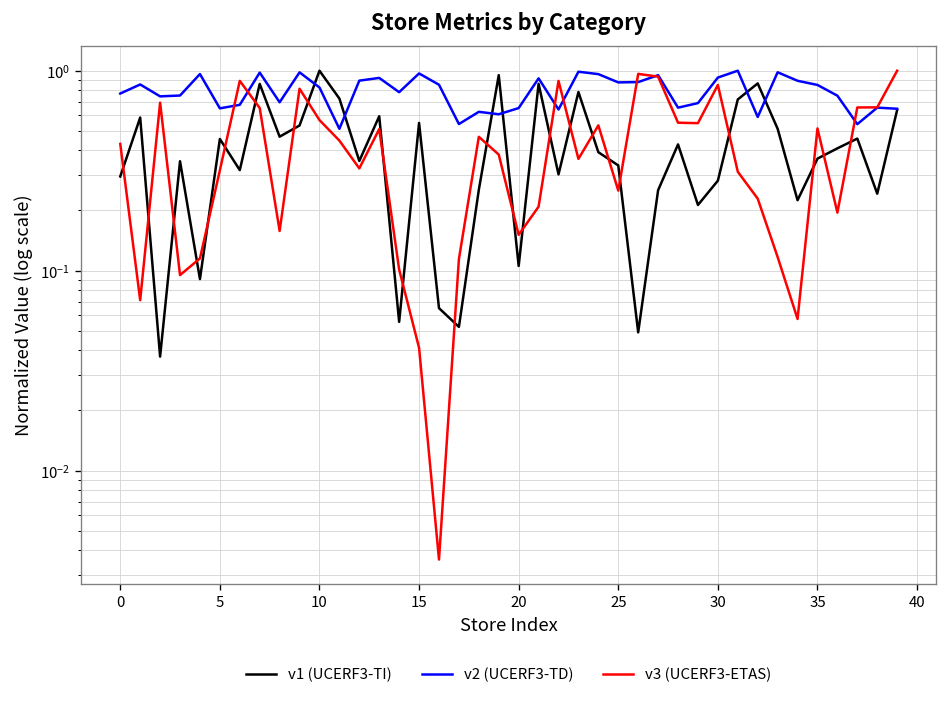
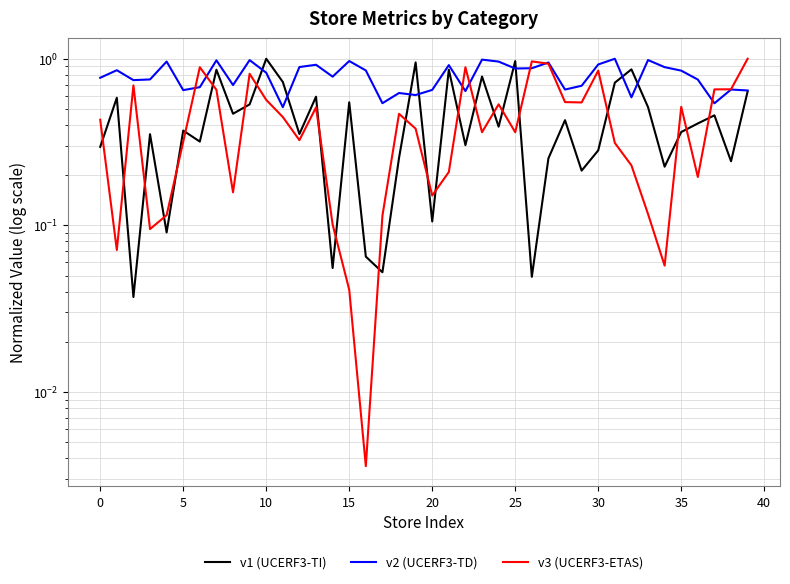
  {
    "v1 (UCERF3-TI)": {
      "0": 0.30,
-     "5": 0.46,
+     "5": 0.37,
      "10": 1.0,
      "15": 0.55,
      "20": 0.11,
-     "25": 0.34,
+     "25": 1.0,
      "30": 0.28,
      "35": 0.36
    },
    "v2 (UCERF3-TD)": {
      "0": 0.8,
      "5": 0.65,
      "10": 0.8,
      "15": 1.0,
      "20": 0.65,
      "25": 0.9,
      "30": 0.9,
      "35": 0.8
    },
    "v3 (UCERF3-ETAS)": {
      "0": 0.43,
      "5": 0.32,
      "10": 0.57,
      "15": 0.04,
      "20": 0.15,
-     "25": 0.25,
+     "25": 0.36,
      "30": 0.8,
      "35": 0.51
    }
  }
